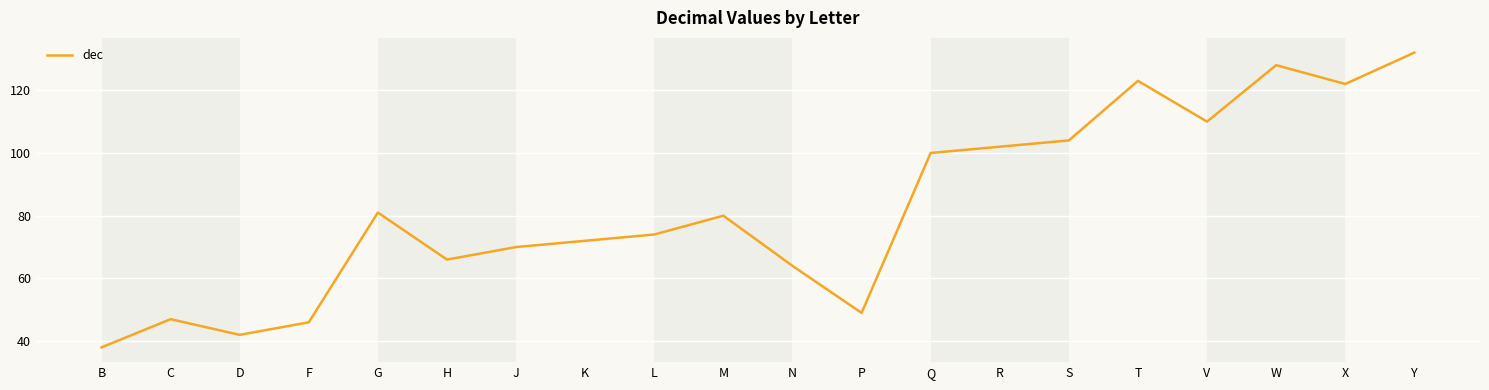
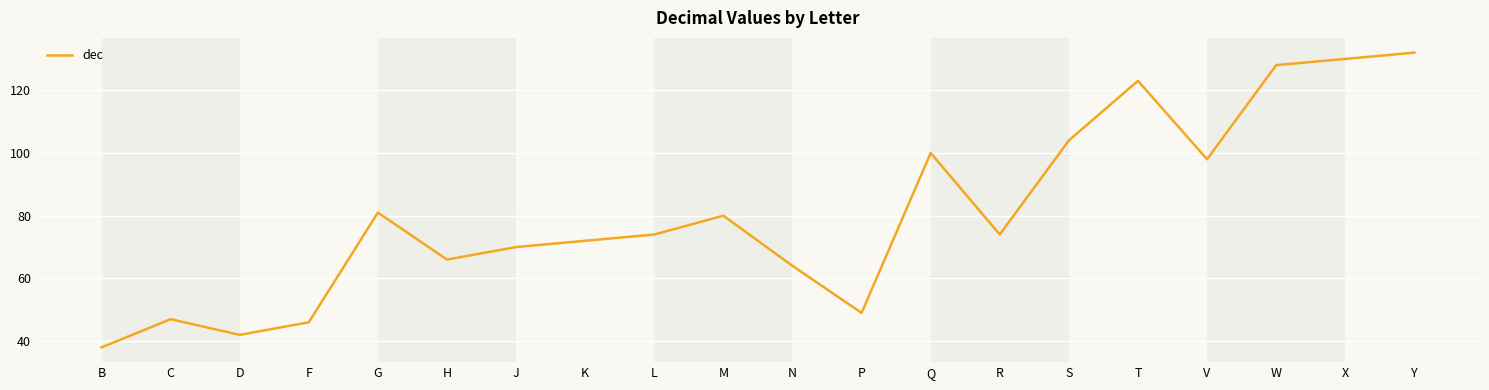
  {
    "B": 38,
    "C": 47,
    "D": 42,
    "F": 46,
    "G": 81,
    "H": 66,
    "J": 70,
    "K": 72,
    "L": 74,
    "M": 80,
    "N": 64,
    "P": 49,
    "Q": 100,
-   "R": 102,
+   "R": 74,
    "S": 104,
    "T": 123,
-   "V": 110,
+   "V": 98,
    "W": 128,
-   "X": 122,
+   "X": 130,
    "Y": 132
  }
